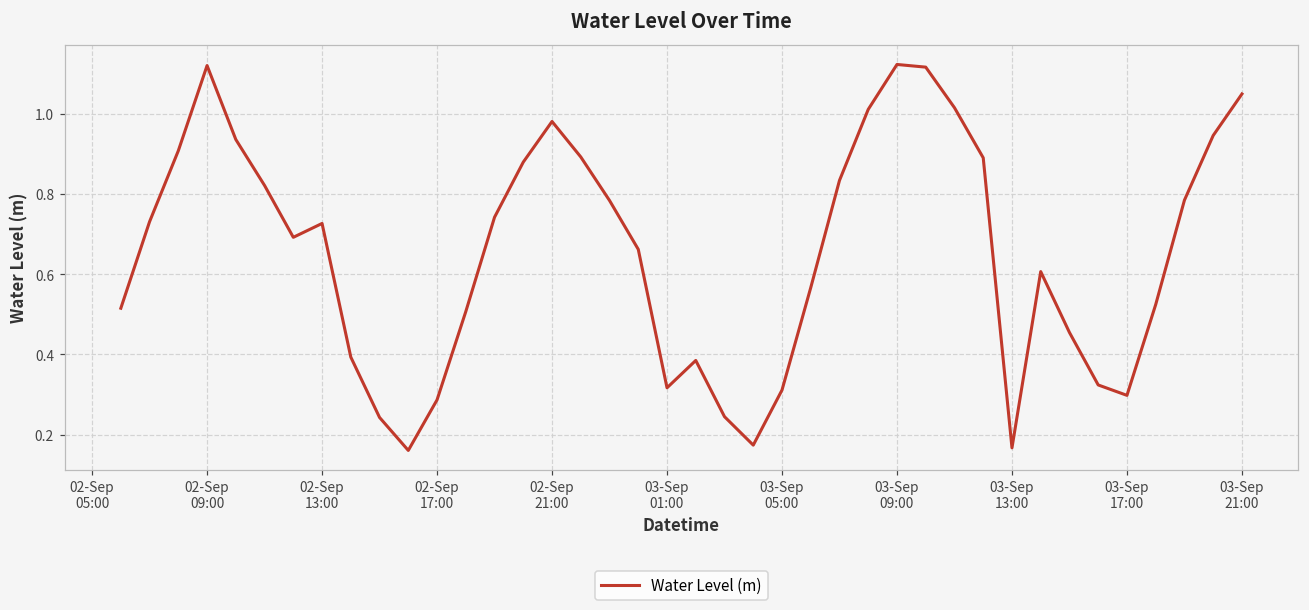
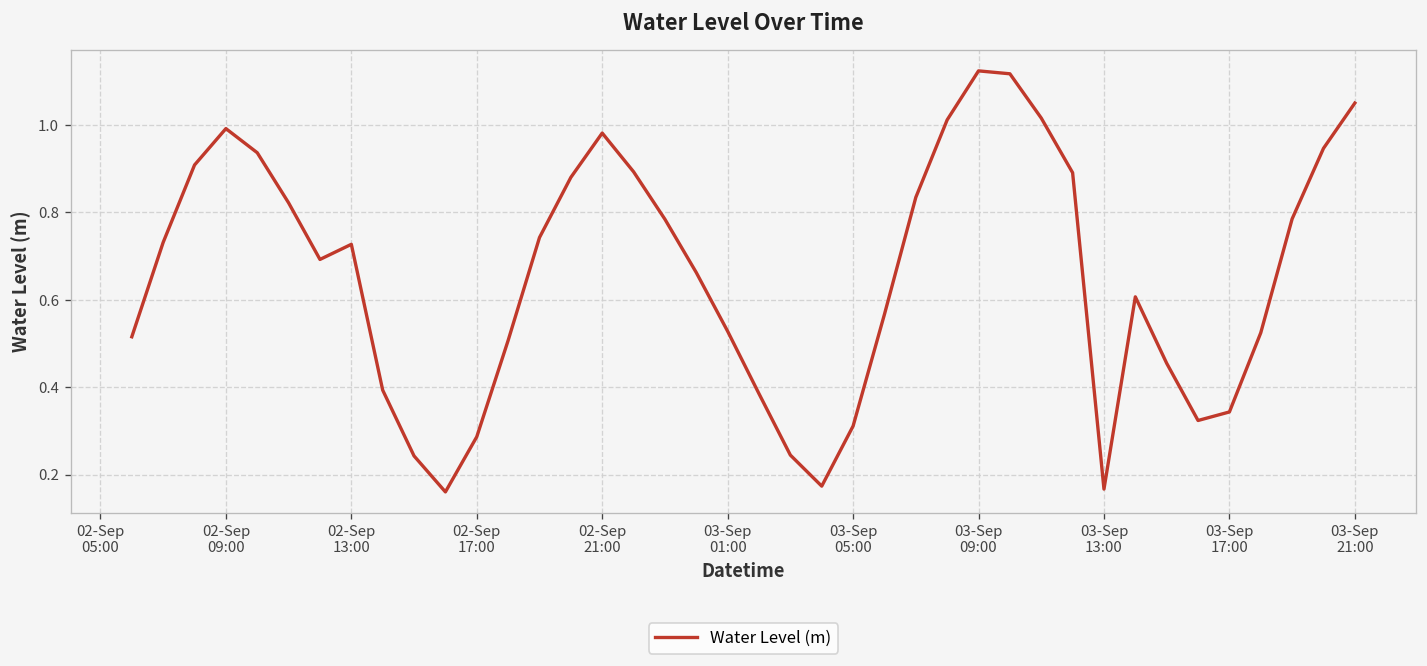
  {
-   "02-Sep 09:00": 1.12,
+   "02-Sep 09:00": 0.99,
    "02-Sep 13:00": 0.73,
    "02-Sep 17:00": 0.29,
    "02-Sep 21:00": 0.98,
-   "03-Sep 01:00": 0.32,
+   "03-Sep 01:00": 0.53,
    "03-Sep 05:00": 0.31,
    "03-Sep 09:00": 1.12,
    "03-Sep 13:00": 0.17,
-   "03-Sep 17:00": 0.30,
+   "03-Sep 17:00": 0.34,
    "03-Sep 21:00": 1.05
  }
